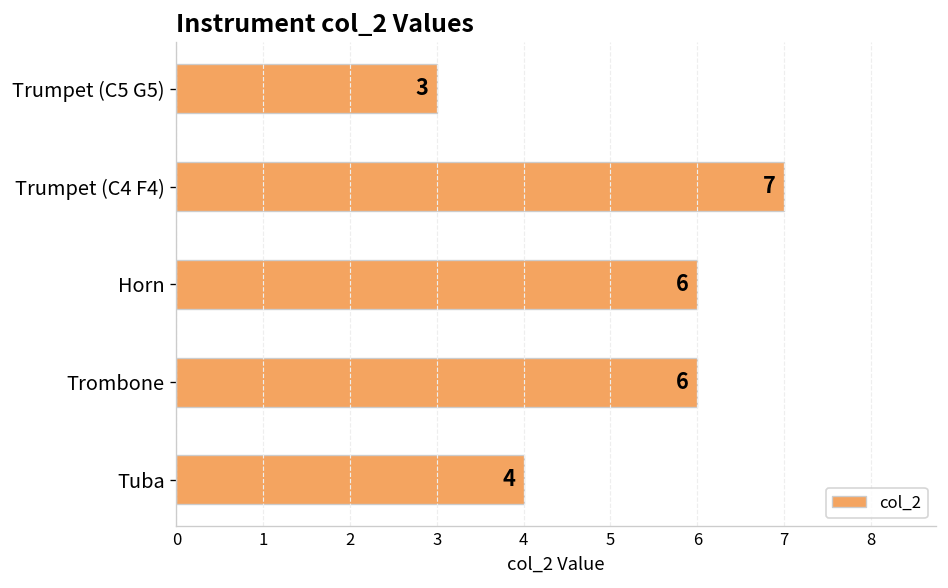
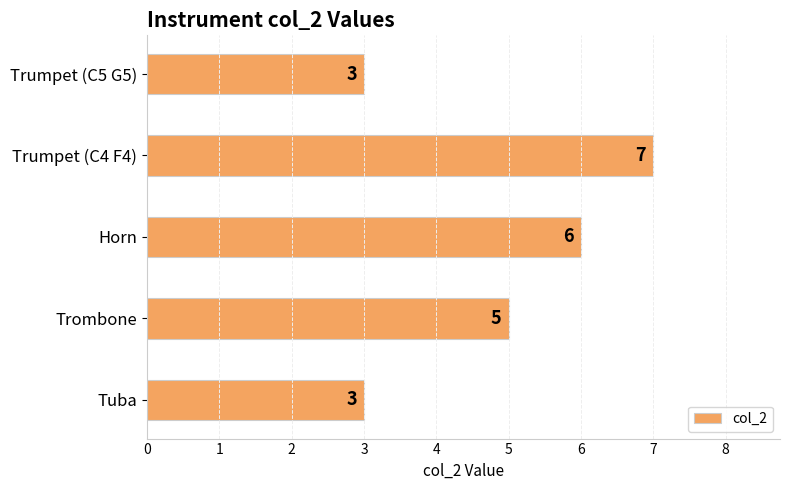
  {
    "Trumpet (C5 G5)": 3,
    "Trumpet (C4 F4)": 7,
    "Horn": 6,
-   "Trombone": 6,
-   "Tuba": 4
+   "Trombone": 5,
+   "Tuba": 3
  }
